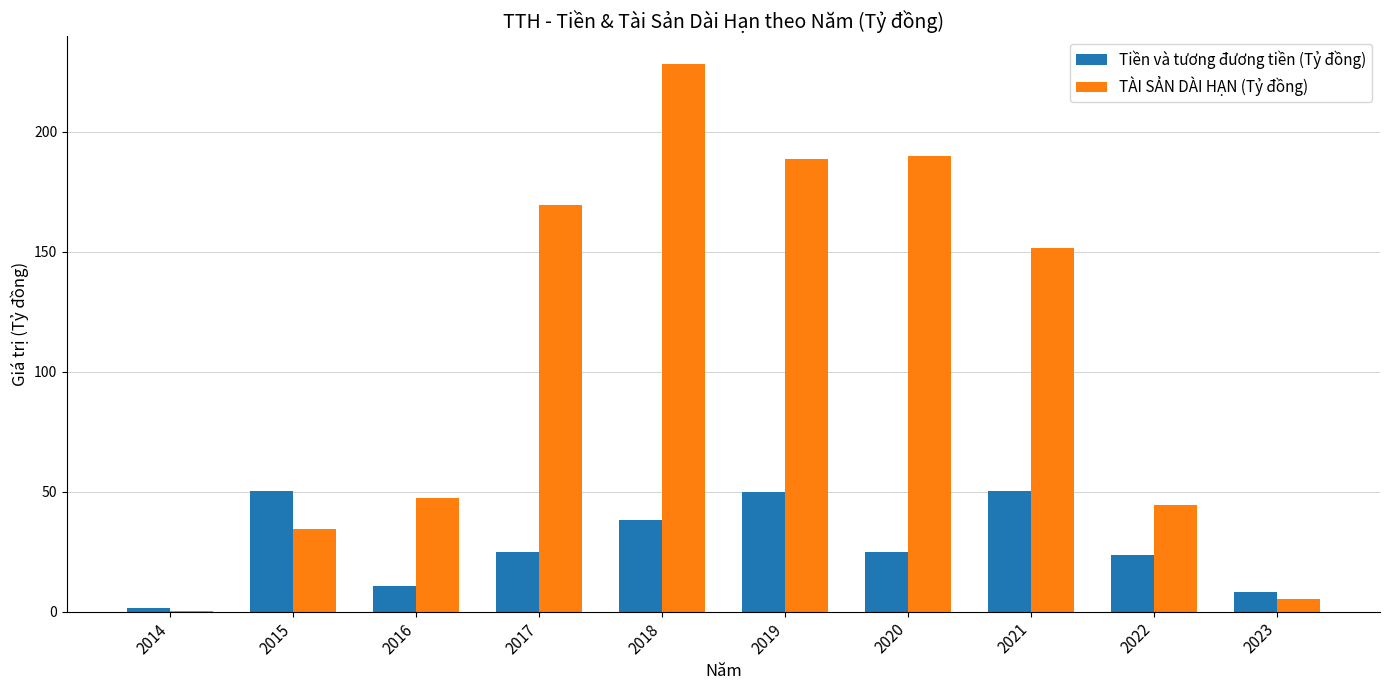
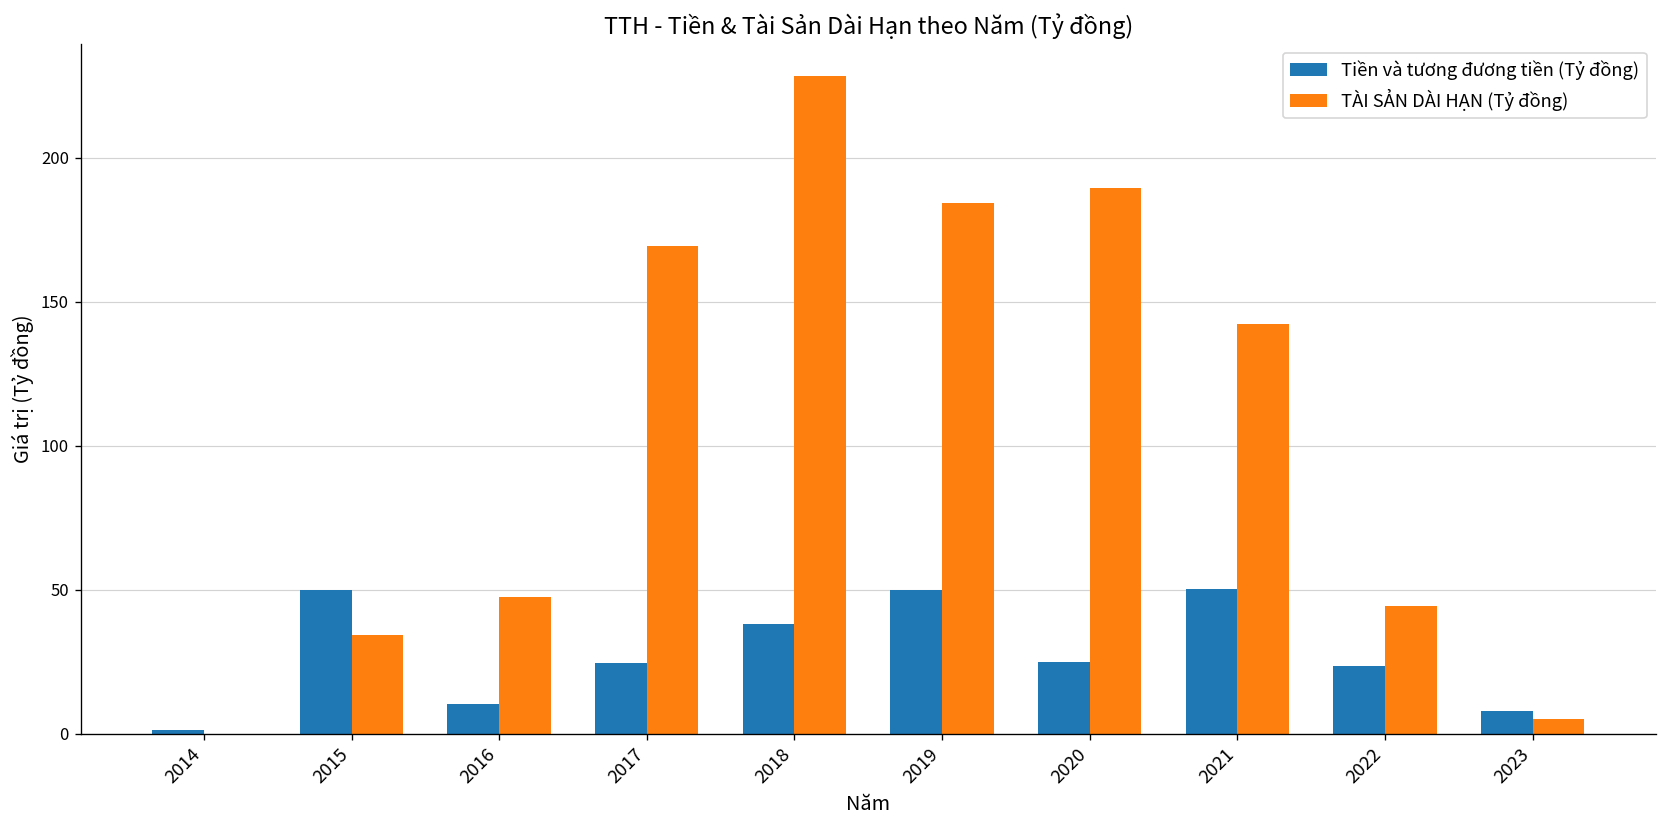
  {
    "Tiền và tương đương tiền (Tỷ đồng)": {
      "2014": 1,
      "2015": 50,
      "2016": 11,
      "2017": 25,
      "2018": 38,
      "2019": 50,
      "2020": 25,
      "2021": 50,
      "2022": 24,
      "2023": 8
    },
    "TÀI SẢN DÀI HẠN (Tỷ đồng)": {
      "2015": 34,
      "2016": 47,
      "2017": 169,
      "2018": 228,
-     "2019": 188,
+     "2019": 184,
      "2020": 190,
-     "2021": 152,
+     "2021": 142,
      "2022": 44,
      "2023": 5
    }
  }
